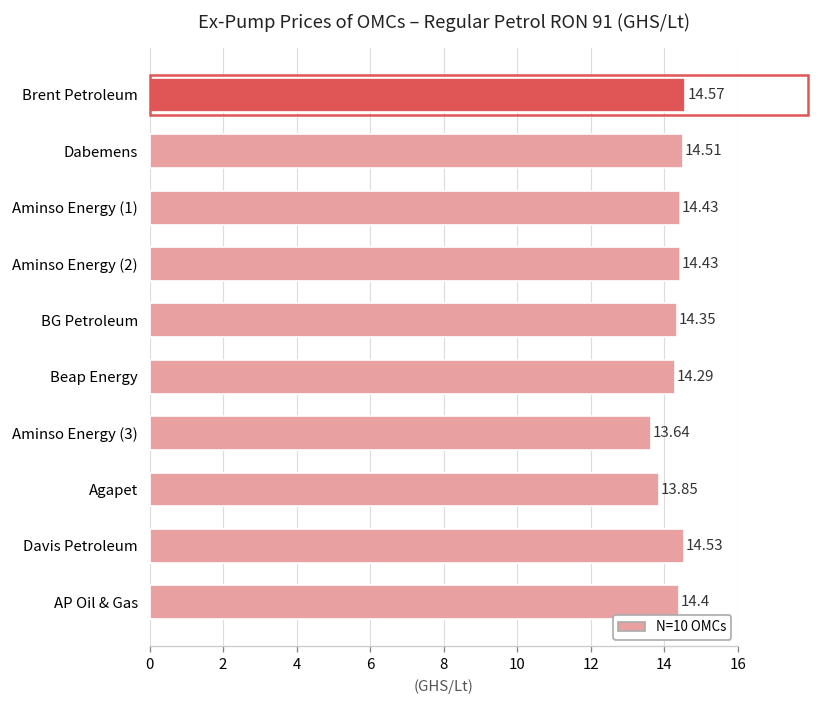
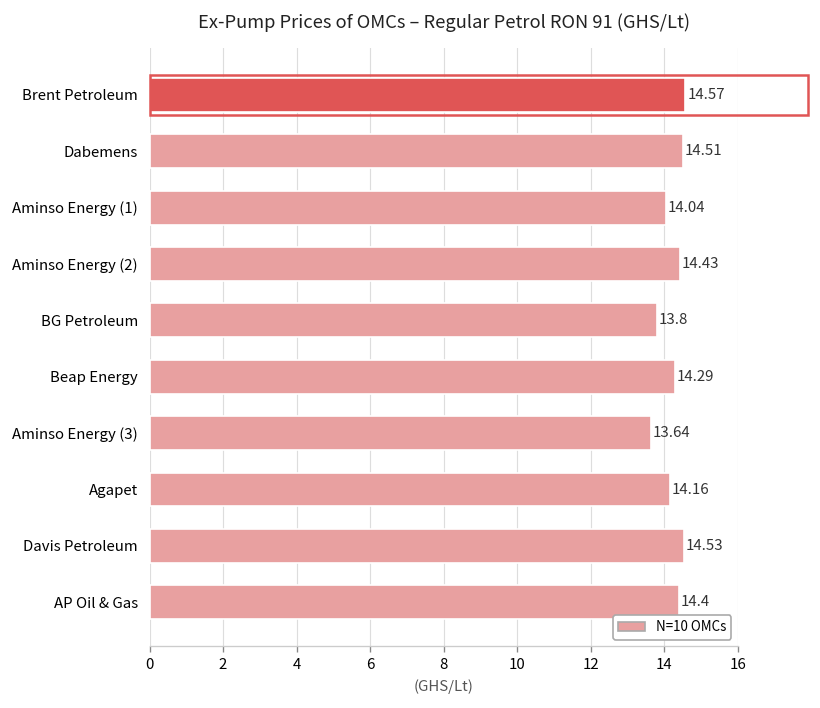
  {
    "Brent Petroleum": 14.57,
    "Dabemens": 14.51,
-   "Aminso Energy (1)": 14.43,
+   "Aminso Energy (1)": 14.04,
    "Aminso Energy (2)": 14.43,
-   "BG Petroleum": 14.35,
+   "BG Petroleum": 13.8,
    "Beap Energy": 14.29,
    "Aminso Energy (3)": 13.64,
-   "Agapet": 13.85,
+   "Agapet": 14.16,
    "Davis Petroleum": 14.53,
    "AP Oil & Gas": 14.4
  }
